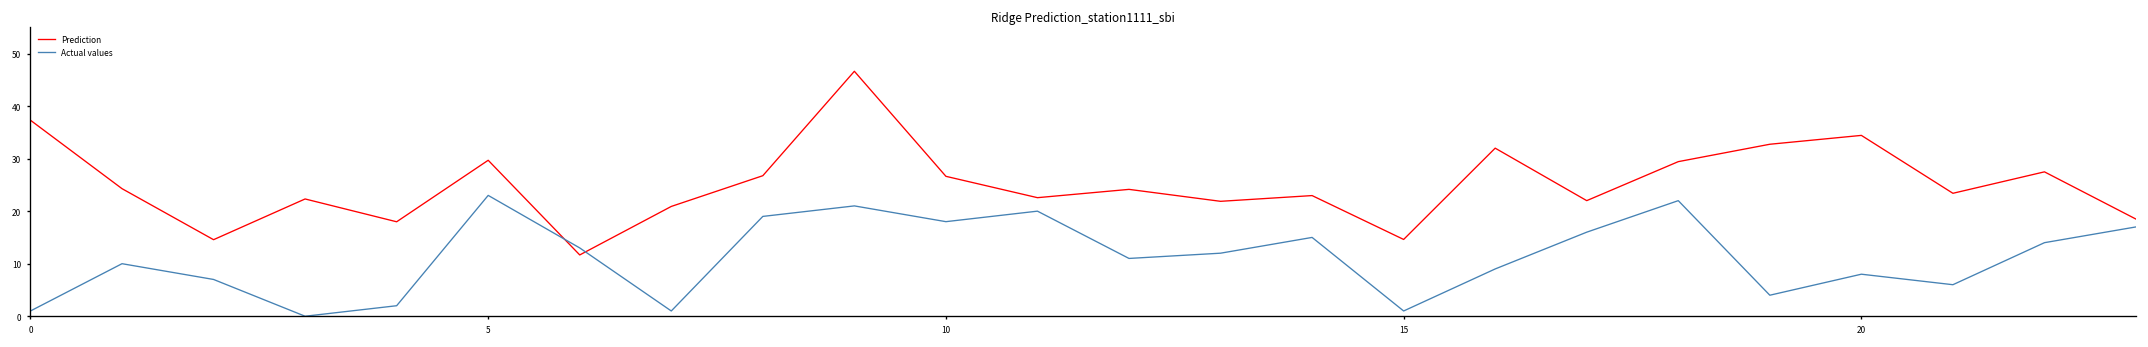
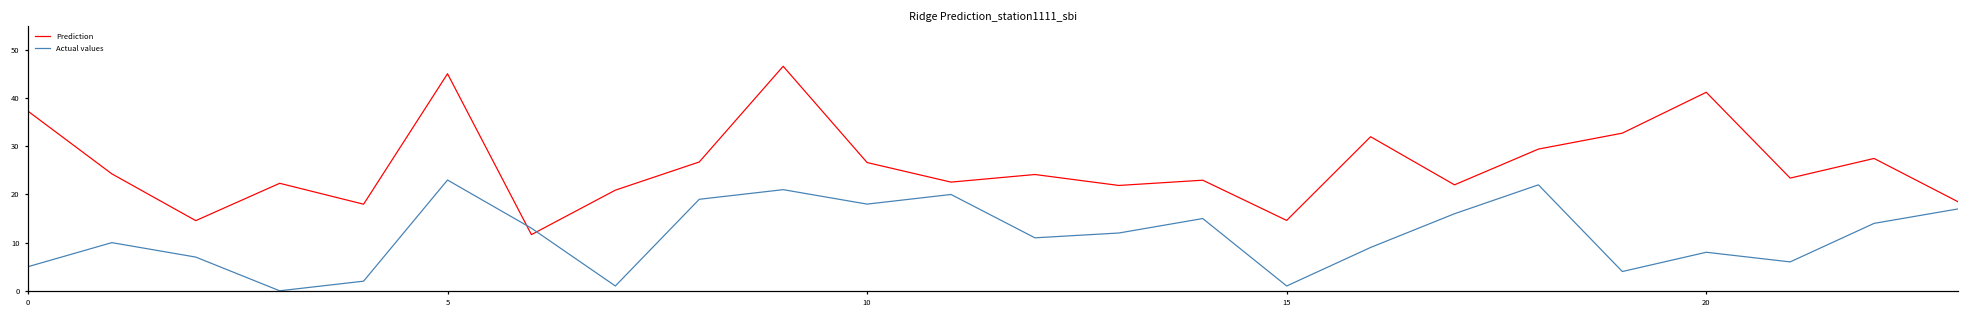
  {
    "Prediction": {
      "0": 37,
-     "5": 30,
+     "5": 45,
      "10": 27,
      "15": 15,
-     "20": 34
+     "20": 41
    },
    "Actual values": {
-     "0": 1,
+     "0": 5,
      "5": 23,
      "10": 18,
      "15": 1,
      "20": 8
    }
  }
